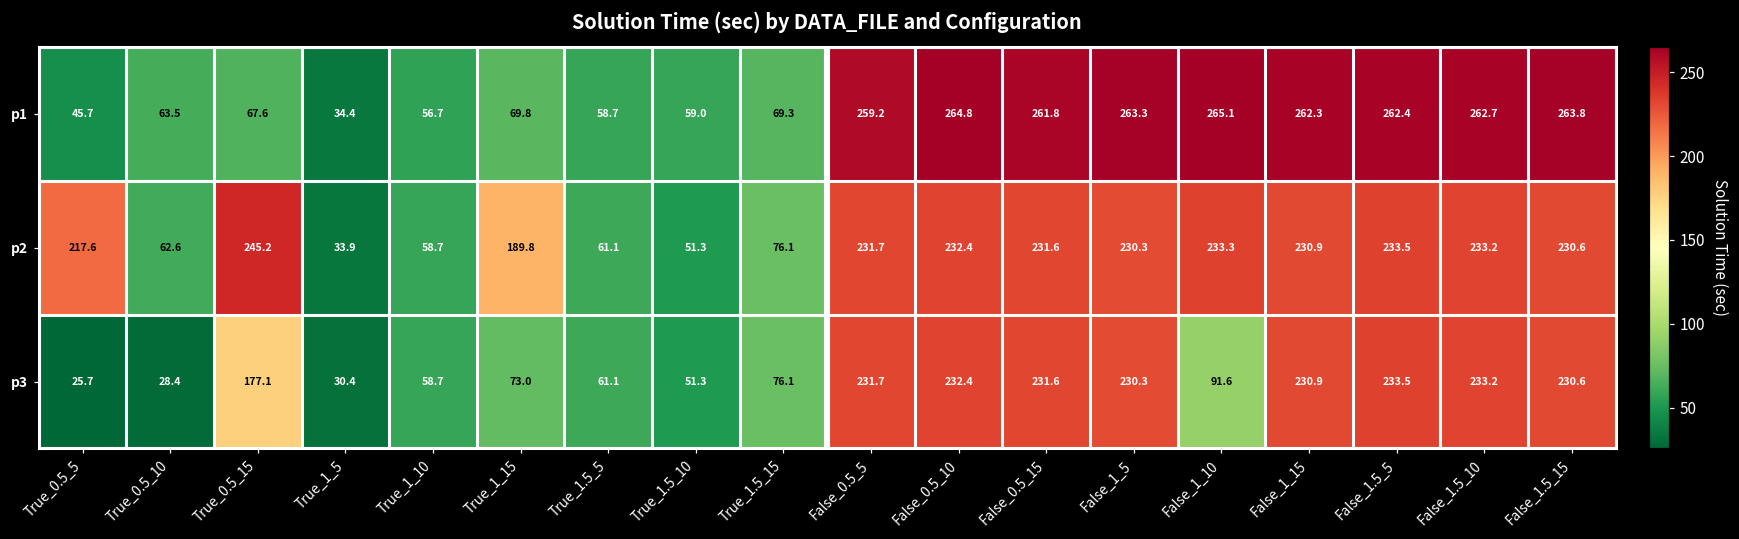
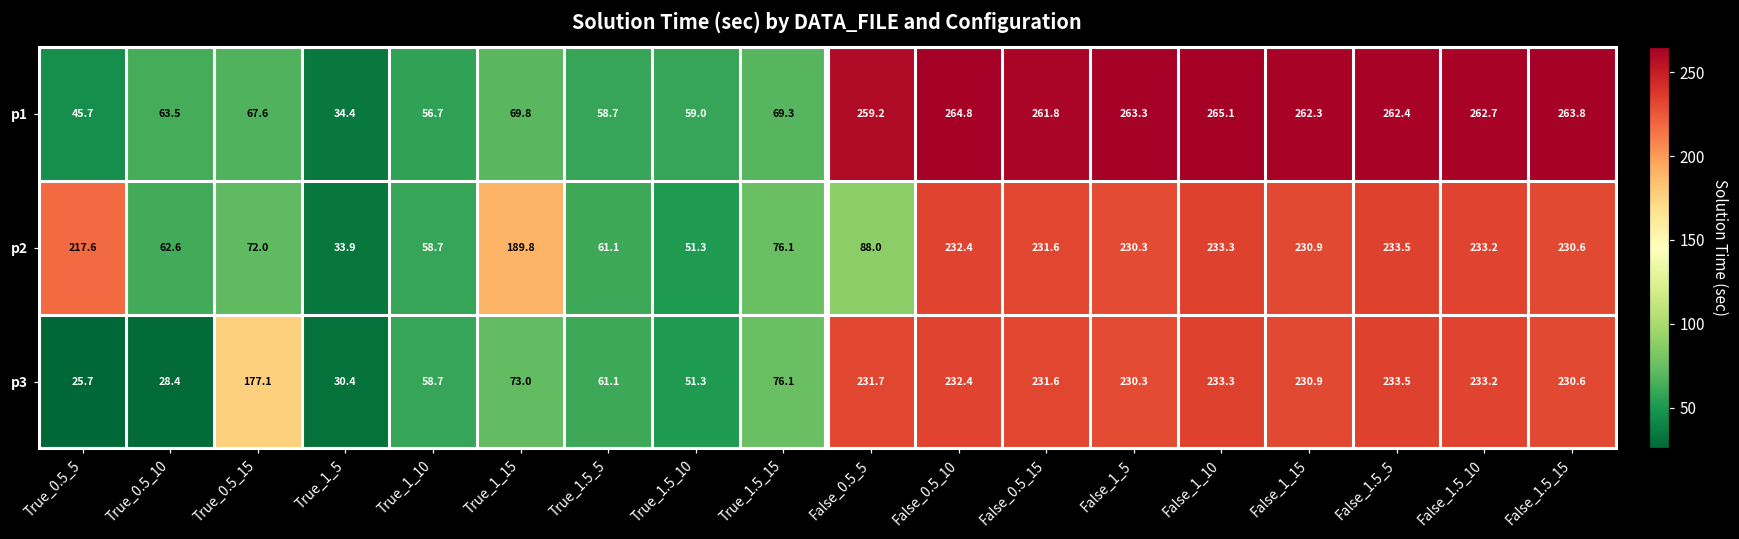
  {
    "p1": {
      "True_0.5_5": 45.7,
      "True_0.5_10": 63.5,
      "True_0.5_15": 67.6,
      "True_1_5": 34.4,
      "True_1_10": 56.7,
      "True_1_15": 69.8,
      "True_1.5_5": 58.7,
      "True_1.5_10": 59.0,
      "True_1.5_15": 69.3,
      "False_0.5_5": 259.2,
      "False_0.5_10": 264.8,
      "False_0.5_15": 261.8,
      "False_1_5": 263.3,
      "False_1_10": 265.1,
      "False_1_15": 262.3,
      "False_1.5_5": 262.4,
      "False_1.5_10": 262.7,
      "False_1.5_15": 263.8
    },
    "p2": {
      "True_0.5_5": 217.6,
      "True_0.5_10": 62.6,
-     "True_0.5_15": 245.2,
+     "True_0.5_15": 72.0,
      "True_1_5": 33.9,
      "True_1_10": 58.7,
      "True_1_15": 189.8,
      "True_1.5_5": 61.1,
      "True_1.5_10": 51.3,
      "True_1.5_15": 76.1,
-     "False_0.5_5": 231.7,
+     "False_0.5_5": 88.0,
      "False_0.5_10": 232.4,
      "False_0.5_15": 231.6,
      "False_1_5": 230.3,
      "False_1_10": 233.3,
      "False_1_15": 230.9,
      "False_1.5_5": 233.5,
      "False_1.5_10": 233.2,
      "False_1.5_15": 230.6
    },
    "p3": {
      "True_0.5_5": 25.7,
      "True_0.5_10": 28.4,
      "True_0.5_15": 177.1,
      "True_1_5": 30.4,
      "True_1_10": 58.7,
      "True_1_15": 73.0,
      "True_1.5_5": 61.1,
      "True_1.5_10": 51.3,
      "True_1.5_15": 76.1,
      "False_0.5_5": 231.7,
      "False_0.5_10": 232.4,
      "False_0.5_15": 231.6,
      "False_1_5": 230.3,
-     "False_1_10": 91.6,
+     "False_1_10": 233.3,
      "False_1_15": 230.9,
      "False_1.5_5": 233.5,
      "False_1.5_10": 233.2,
      "False_1.5_15": 230.6
    }
  }
